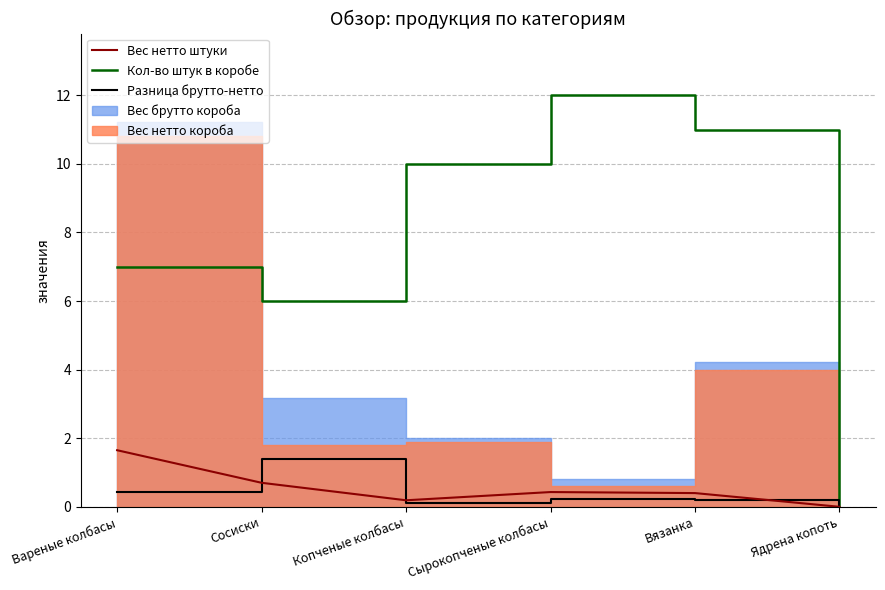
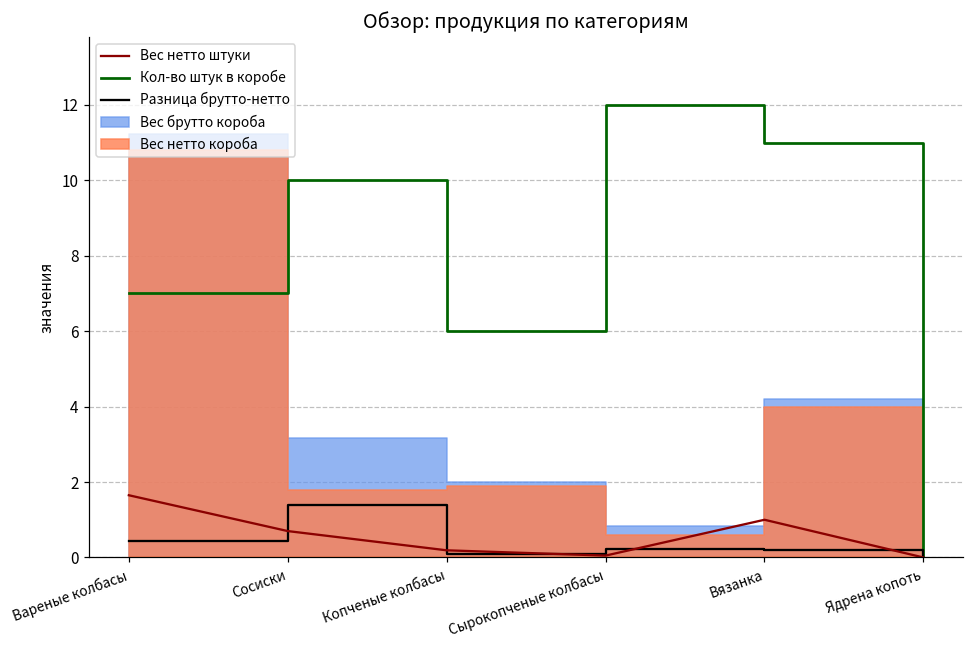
  {
    "Кол-во штук в коробе": {
      "Вареные колбасы": 7,
-     "Сосиски": 6,
-     "Копченые колбасы": 10,
+     "Сосиски": 10,
+     "Копченые колбасы": 6,
      "Сырокопченые колбасы": 12,
      "Вязанка": 11
    },
    "Разница брутто-нетто": {
      "Вареные колбасы": 0.4,
      "Сосиски": 1.4,
      "Копченые колбасы": 0.1,
      "Сырокопченые колбасы": 0.2,
      "Вязанка": 0.2
    },
    "Вес нетто штуки": {
      "Вареные колбасы": 1.7,
      "Сосиски": 0.7,
      "Копченые колбасы": 0.2,
-     "Сырокопченые колбасы": 0.4,
-     "Вязанка": 0.4
+     "Сырокопченые колбасы": 0.1,
+     "Вязанка": 1.0
    }
  }
